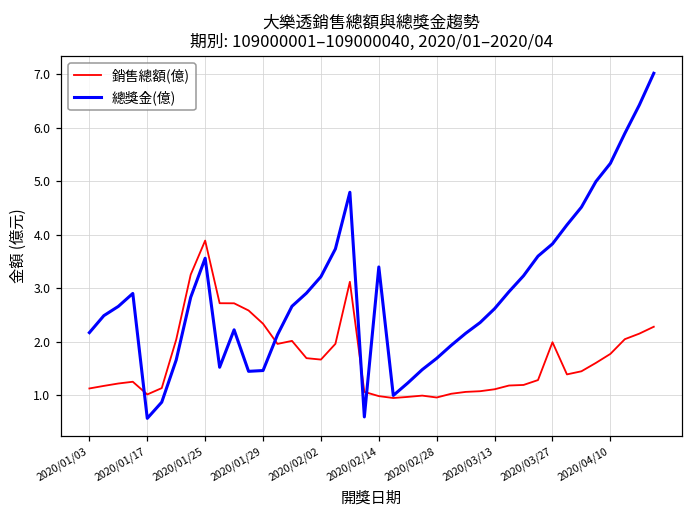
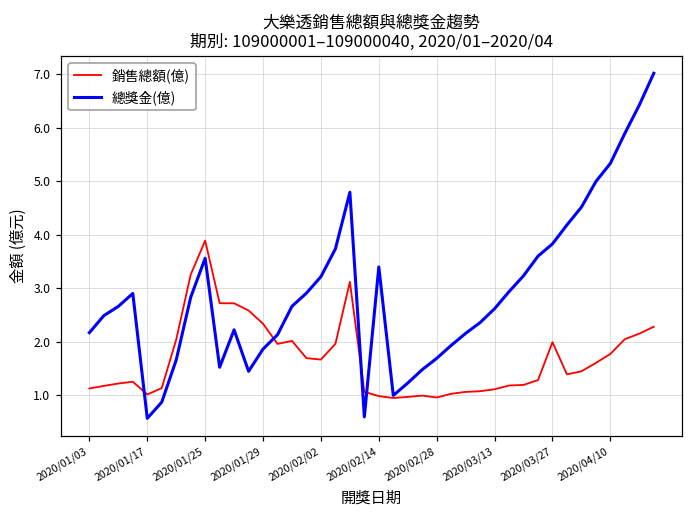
  {
    "銷售總額(億)": {
      "2020/01/03": 1.1,
      "2020/01/17": 1.0,
      "2020/01/25": 3.9,
      "2020/01/29": 2.3,
      "2020/02/02": 1.7,
      "2020/02/14": 1.0,
      "2020/02/28": 1.0,
      "2020/03/13": 1.1,
      "2020/03/27": 2.0,
      "2020/04/10": 1.8
    },
    "總獎金(億)": {
      "2020/01/03": 2.2,
      "2020/01/17": 0.6,
      "2020/01/25": 3.6,
-     "2020/01/29": 1.5,
+     "2020/01/29": 1.9,
      "2020/02/02": 3.2,
      "2020/02/14": 3.4,
      "2020/02/28": 1.7,
      "2020/03/13": 2.6,
      "2020/03/27": 3.8,
      "2020/04/10": 5.3
    }
  }
